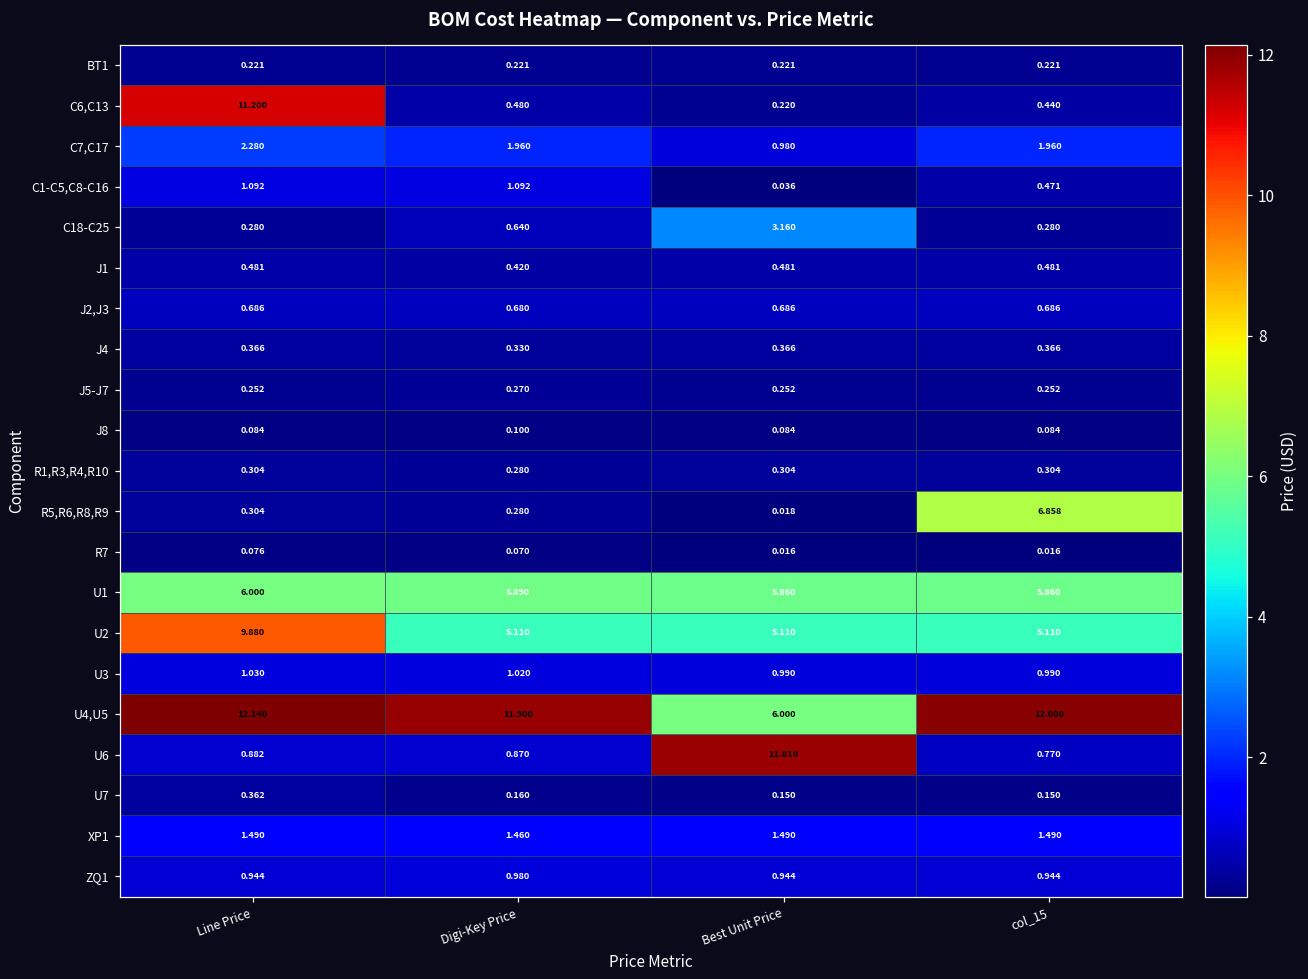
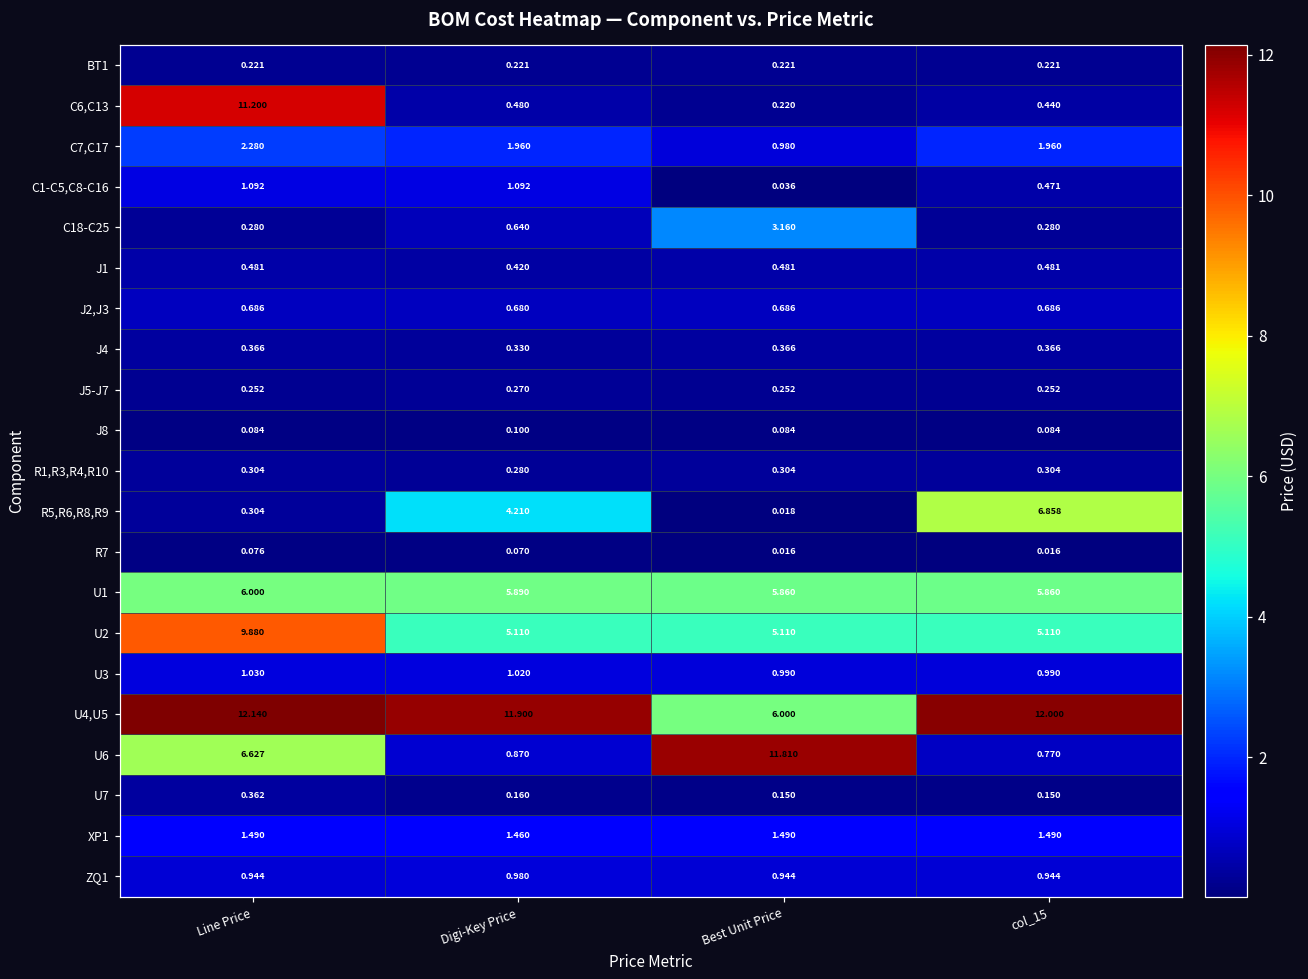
  {
    "BT1": {
      "Line Price": 0.221,
      "Digi-Key Price": 0.221,
      "Best Unit Price": 0.221,
      "col_15": 0.221
    },
    "C6,C13": {
      "Line Price": 11.200,
      "Digi-Key Price": 0.480,
      "Best Unit Price": 0.220,
      "col_15": 0.440
    },
    "C7,C17": {
      "Line Price": 2.280,
      "Digi-Key Price": 1.960,
      "Best Unit Price": 0.980,
      "col_15": 1.960
    },
    "C1-C5,C8-C16": {
      "Line Price": 1.092,
      "Digi-Key Price": 1.092,
      "Best Unit Price": 0.036,
      "col_15": 0.471
    },
    "C18-C25": {
      "Line Price": 0.280,
      "Digi-Key Price": 0.640,
      "Best Unit Price": 3.160,
      "col_15": 0.280
    },
    "J1": {
      "Line Price": 0.481,
      "Digi-Key Price": 0.420,
      "Best Unit Price": 0.481,
      "col_15": 0.481
    },
    "J2,J3": {
      "Line Price": 0.686,
      "Digi-Key Price": 0.680,
      "Best Unit Price": 0.686,
      "col_15": 0.686
    },
    "J4": {
      "Line Price": 0.366,
      "Digi-Key Price": 0.330,
      "Best Unit Price": 0.366,
      "col_15": 0.366
    },
    "J5-J7": {
      "Line Price": 0.252,
      "Digi-Key Price": 0.270,
      "Best Unit Price": 0.252,
      "col_15": 0.252
    },
    "J8": {
      "Line Price": 0.084,
      "Digi-Key Price": 0.100,
      "Best Unit Price": 0.084,
      "col_15": 0.084
    },
    "R1,R3,R4,R10": {
      "Line Price": 0.304,
      "Digi-Key Price": 0.280,
      "Best Unit Price": 0.304,
      "col_15": 0.304
    },
    "R5,R6,R8,R9": {
      "Line Price": 0.304,
-     "Digi-Key Price": 0.280,
+     "Digi-Key Price": 4.210,
      "Best Unit Price": 0.018,
      "col_15": 6.858
    },
    "R7": {
      "Line Price": 0.076,
      "Digi-Key Price": 0.070,
      "Best Unit Price": 0.016,
      "col_15": 0.016
    },
    "U1": {
      "Line Price": 6.000,
      "Digi-Key Price": 5.890,
      "Best Unit Price": 5.860,
      "col_15": 5.860
    },
    "U2": {
      "Line Price": 9.880,
      "Digi-Key Price": 5.110,
      "Best Unit Price": 5.110,
      "col_15": 5.110
    },
    "U3": {
      "Line Price": 1.030,
      "Digi-Key Price": 1.020,
      "Best Unit Price": 0.990,
      "col_15": 0.990
    },
    "U4,U5": {
      "Line Price": 12.140,
      "Digi-Key Price": 11.900,
      "Best Unit Price": 6.000,
      "col_15": 12.000
    },
    "U6": {
-     "Line Price": 0.882,
+     "Line Price": 6.627,
      "Digi-Key Price": 0.870,
      "Best Unit Price": 11.810,
      "col_15": 0.770
    },
    "U7": {
      "Line Price": 0.362,
      "Digi-Key Price": 0.160,
      "Best Unit Price": 0.150,
      "col_15": 0.150
    },
    "XP1": {
      "Line Price": 1.490,
      "Digi-Key Price": 1.460,
      "Best Unit Price": 1.490,
      "col_15": 1.490
    },
    "ZQ1": {
      "Line Price": 0.944,
      "Digi-Key Price": 0.980,
      "Best Unit Price": 0.944,
      "col_15": 0.944
    }
  }
